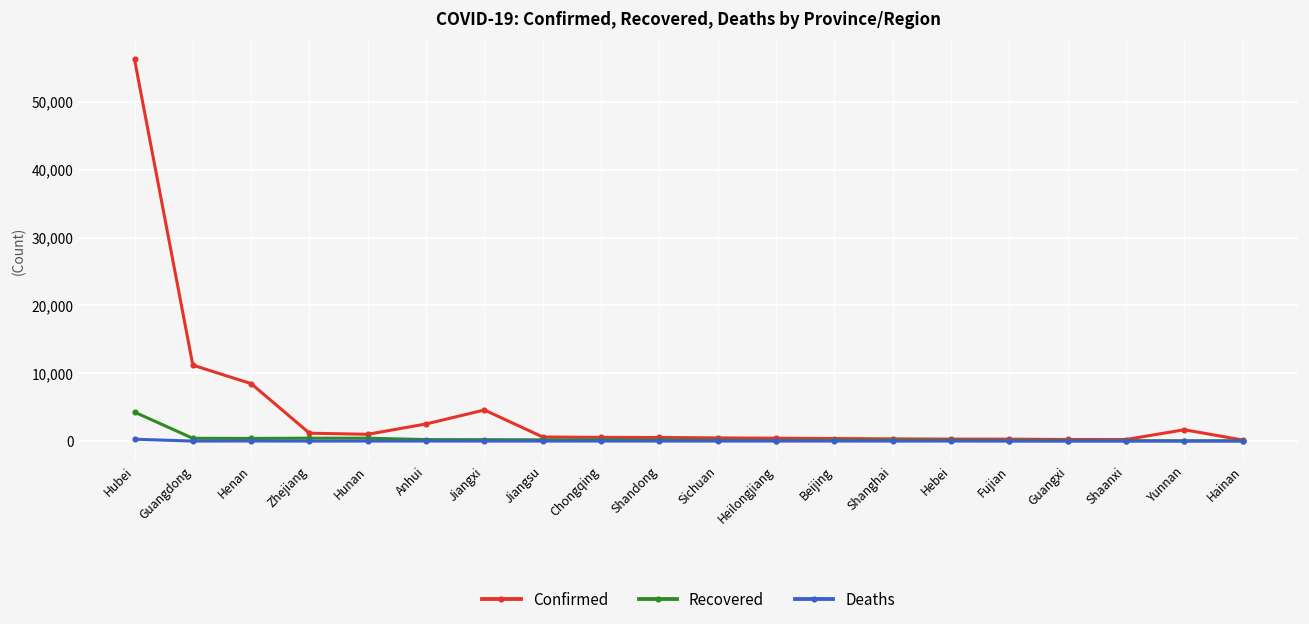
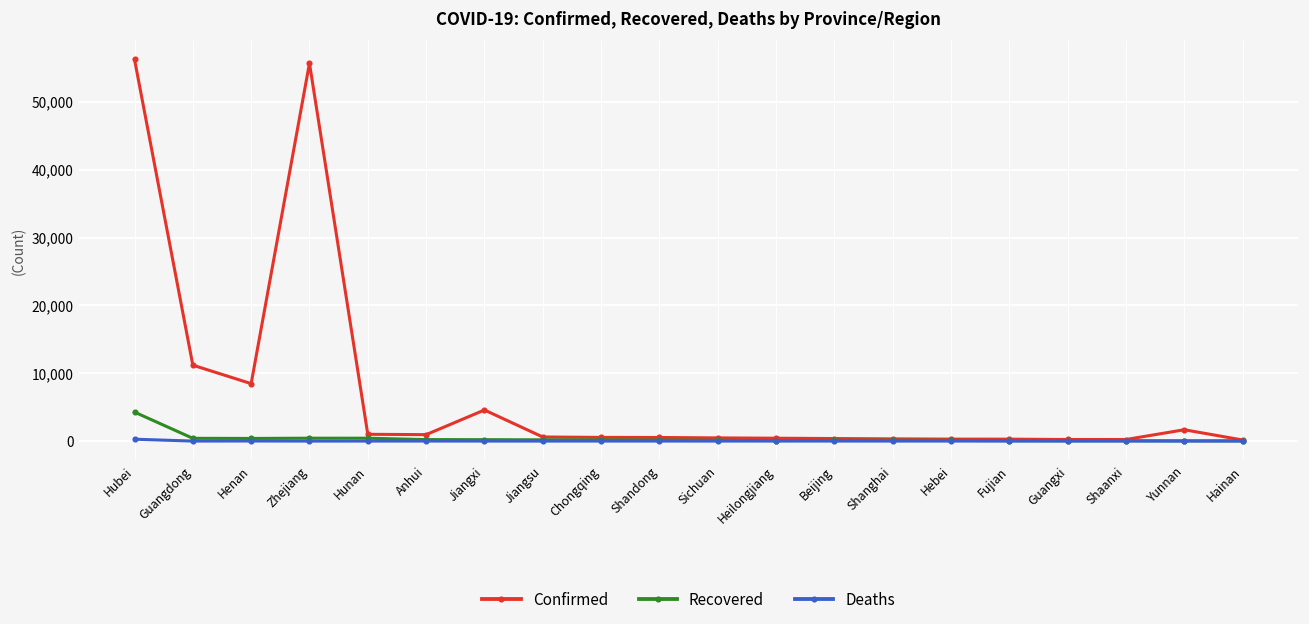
  {
    "Confirmed": {
      "Hubei": "56,000",
      "Guangdong": "11,000",
      "Henan": "8,000",
-     "Zhejiang": "1,000",
+     "Zhejiang": "56,000",
      "Hunan": "1,000",
-     "Anhui": "3,000",
+     "Anhui": "1,000",
      "Jiangxi": "5,000",
      "Jiangsu": "1,000",
      "Yunnan": "2,000"
    },
    "Recovered": {
      "Hubei": "4,000",
      "Zhejiang": "0",
      "Hunan": "0"
    },
    "Deaths": {
      "Hubei": "0",
      "Zhejiang": "0",
      "Hunan": "0"
    }
  }
